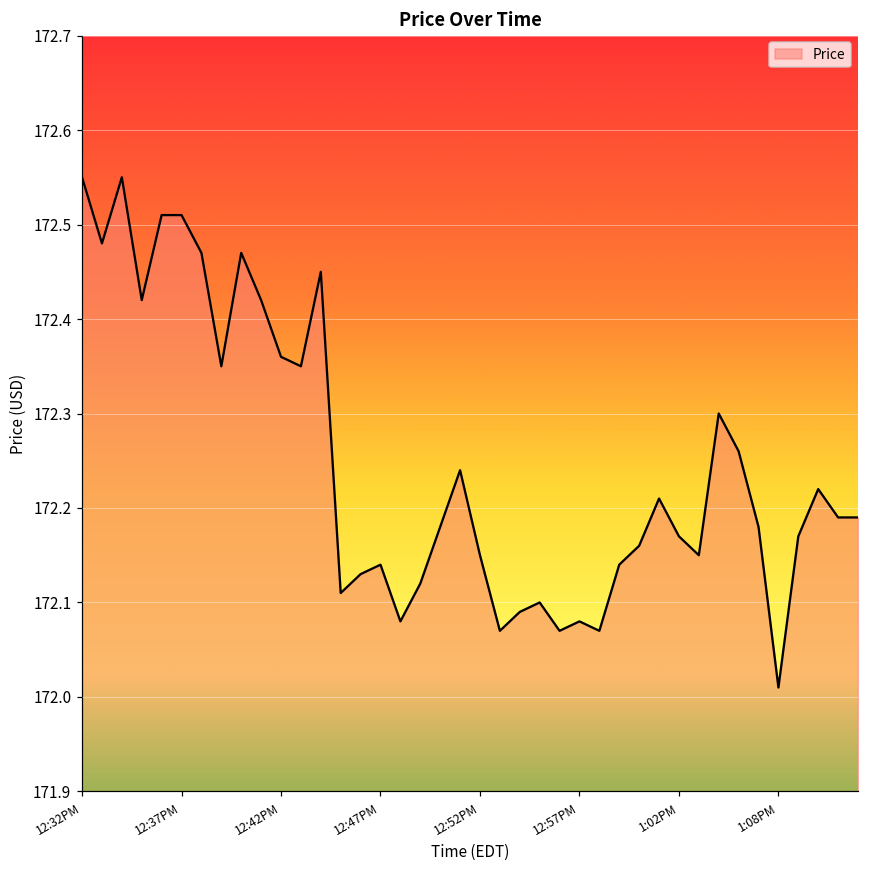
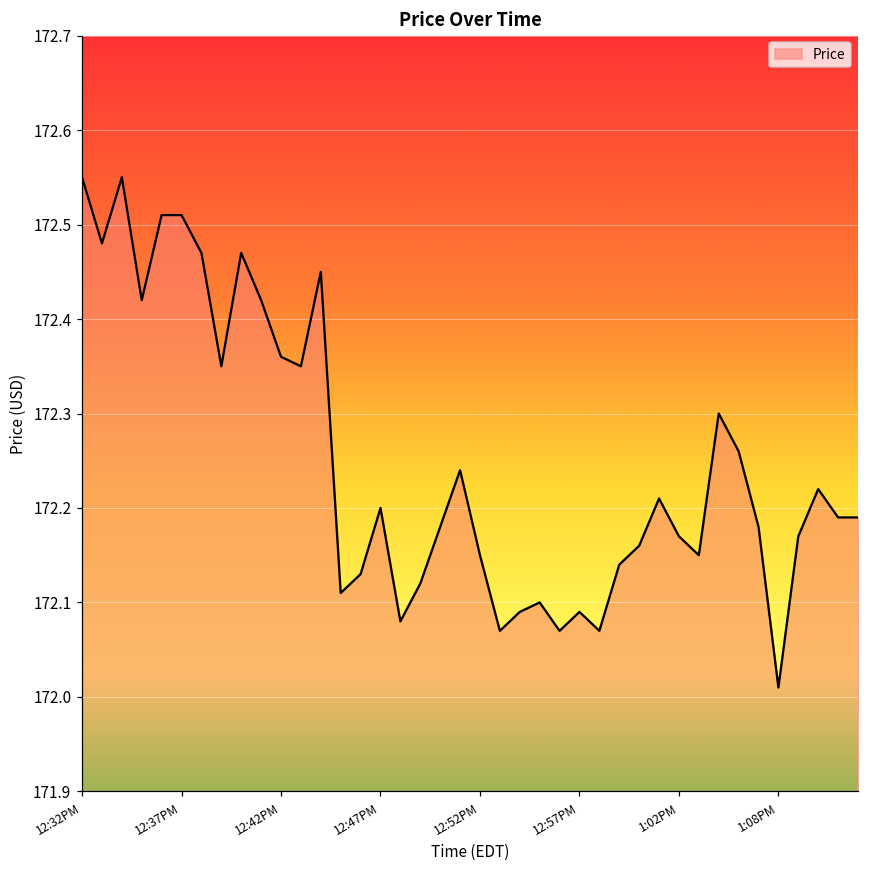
  {
    "12:32PM": 172.55,
    "12:37PM": 172.51,
    "12:42PM": 172.36,
-   "12:47PM": 172.14,
+   "12:47PM": 172.20,
    "12:52PM": 172.15,
-   "12:57PM": 172.08,
+   "12:57PM": 172.09,
    "1:02PM": 172.17
  }
